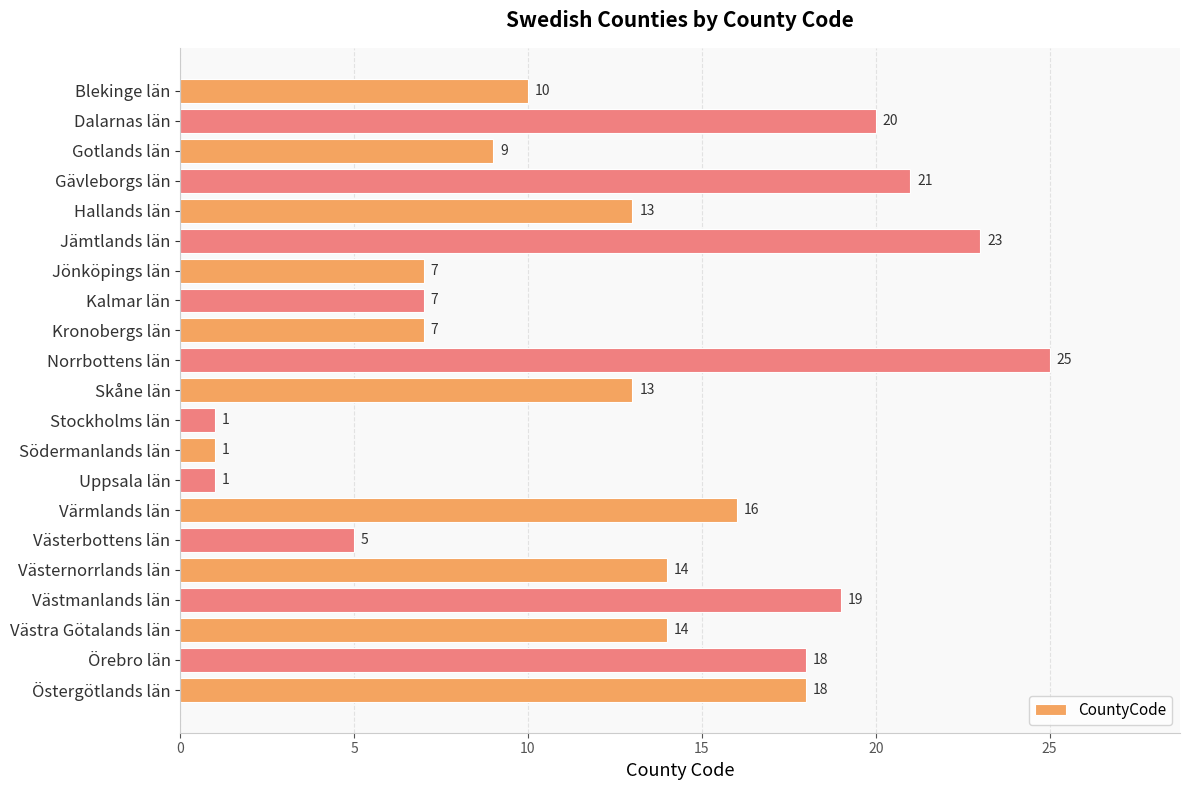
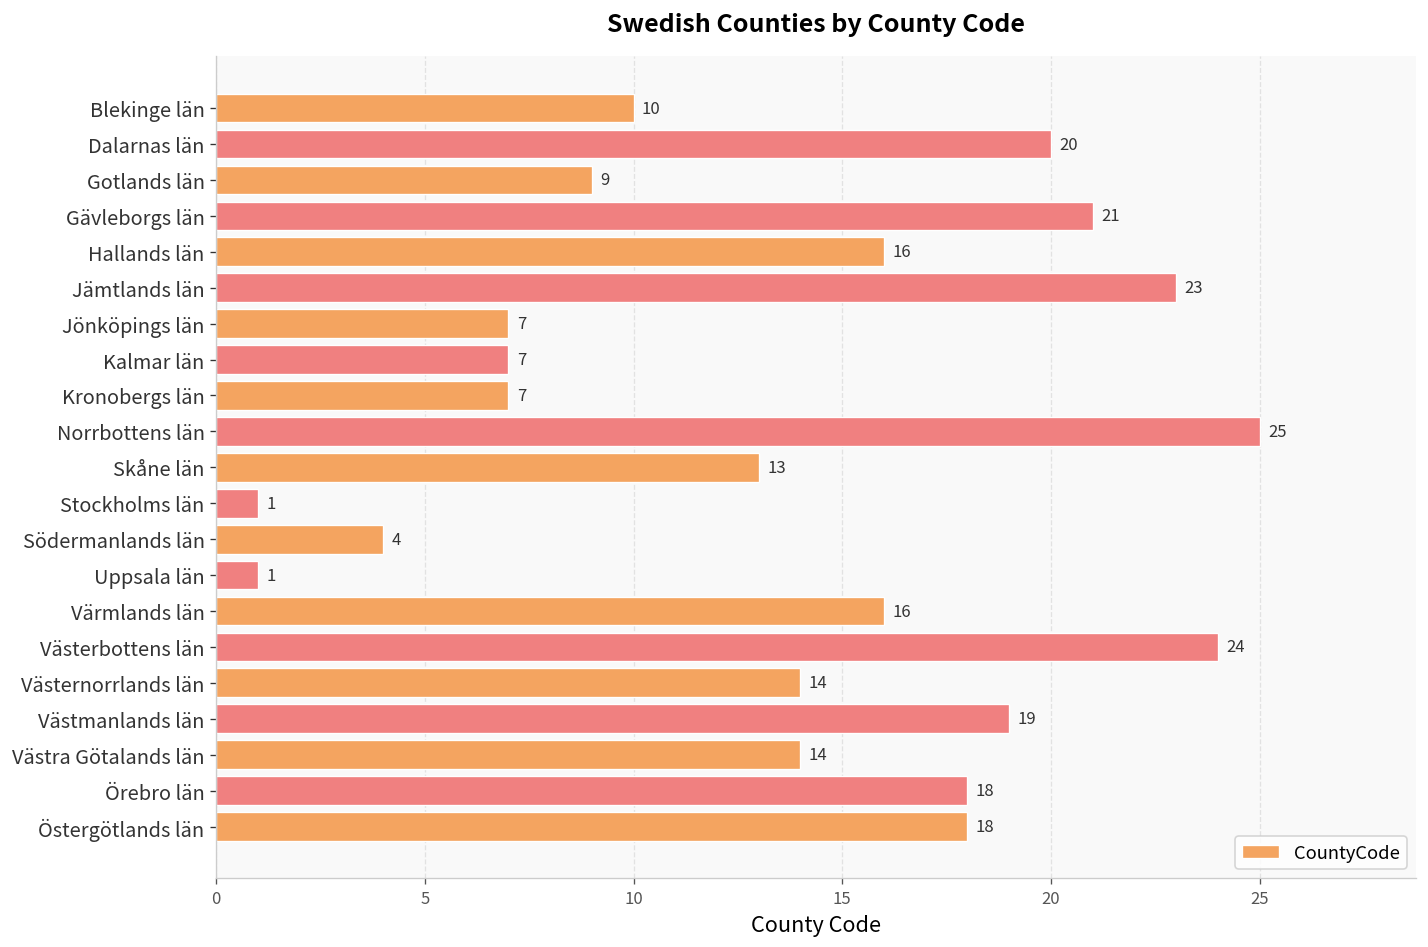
  {
    "Blekinge län": 10,
    "Dalarnas län": 20,
    "Gotlands län": 9,
    "Gävleborgs län": 21,
-   "Hallands län": 13,
+   "Hallands län": 16,
    "Jämtlands län": 23,
    "Jönköpings län": 7,
    "Kalmar län": 7,
    "Kronobergs län": 7,
    "Norrbottens län": 25,
    "Skåne län": 13,
    "Stockholms län": 1,
-   "Södermanlands län": 1,
+   "Södermanlands län": 4,
    "Uppsala län": 1,
    "Värmlands län": 16,
-   "Västerbottens län": 5,
+   "Västerbottens län": 24,
    "Västernorrlands län": 14,
    "Västmanlands län": 19,
    "Västra Götalands län": 14,
    "Örebro län": 18,
    "Östergötlands län": 18
  }
